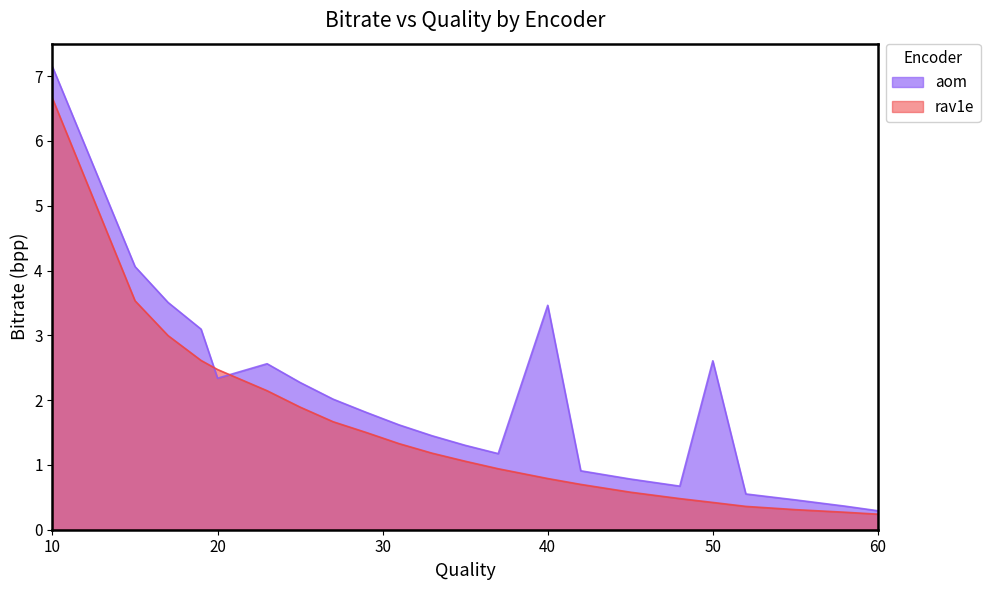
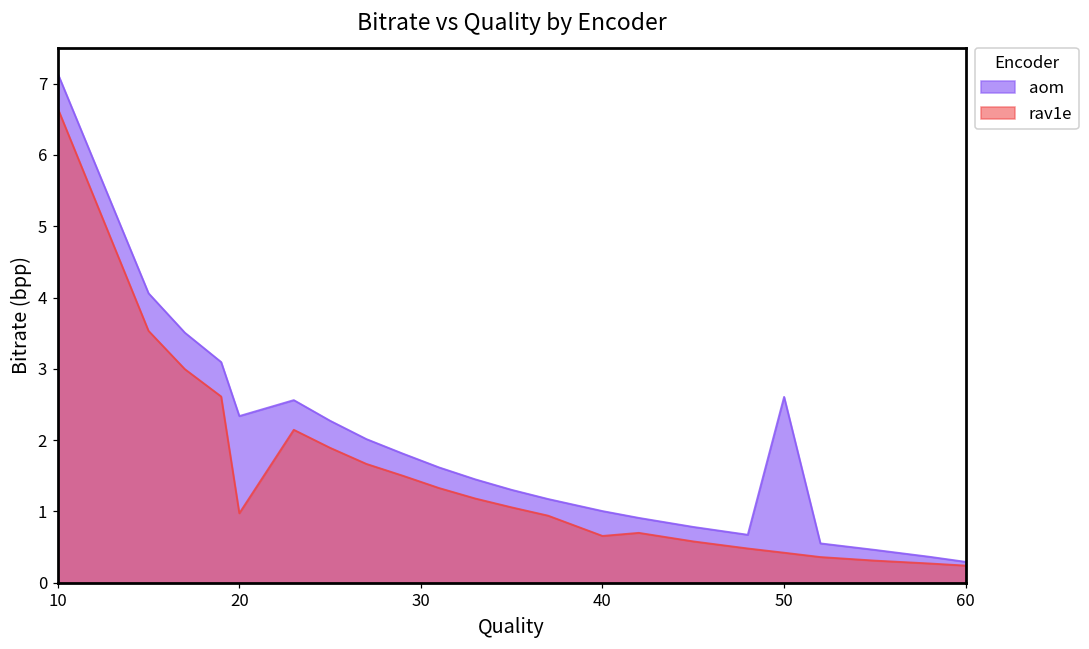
  {
    "aom": {
      "10": 7.1,
      "20": 2.3,
-     "40": 3.5,
+     "40": 1.0,
      "50": 2.6,
      "60": 0.3
    },
    "rav1e": {
      "10": 6.7,
-     "20": 2.5,
-     "40": 0.8,
+     "20": 1.0,
+     "40": 0.7,
      "50": 0.4,
      "60": 0.2
    }
  }
